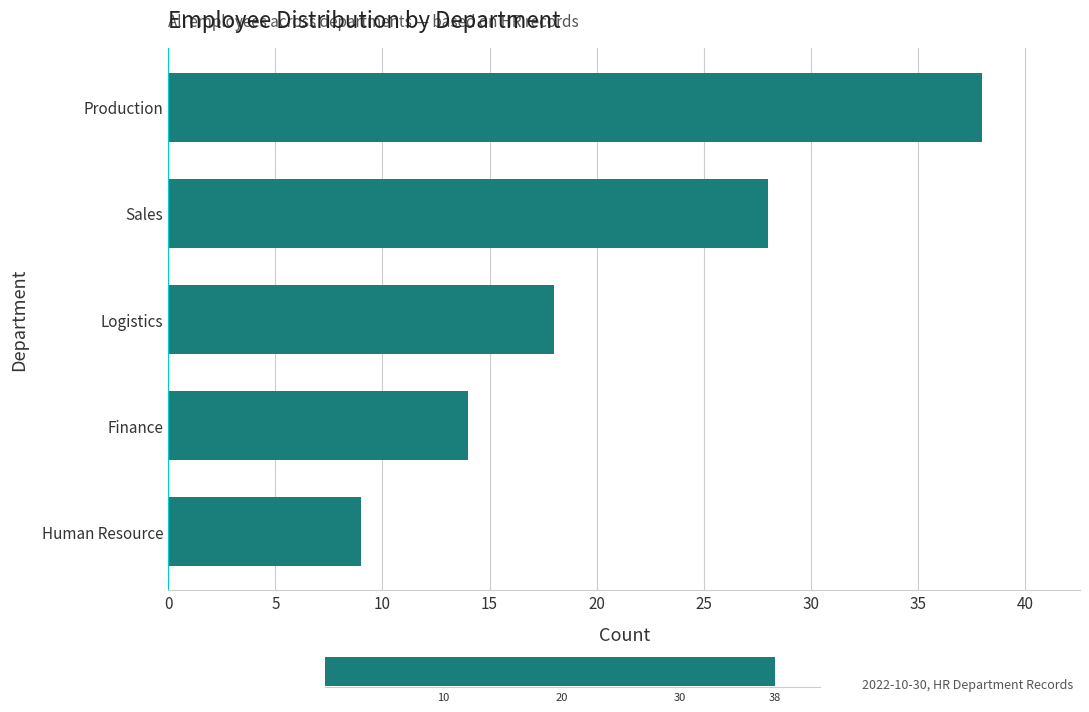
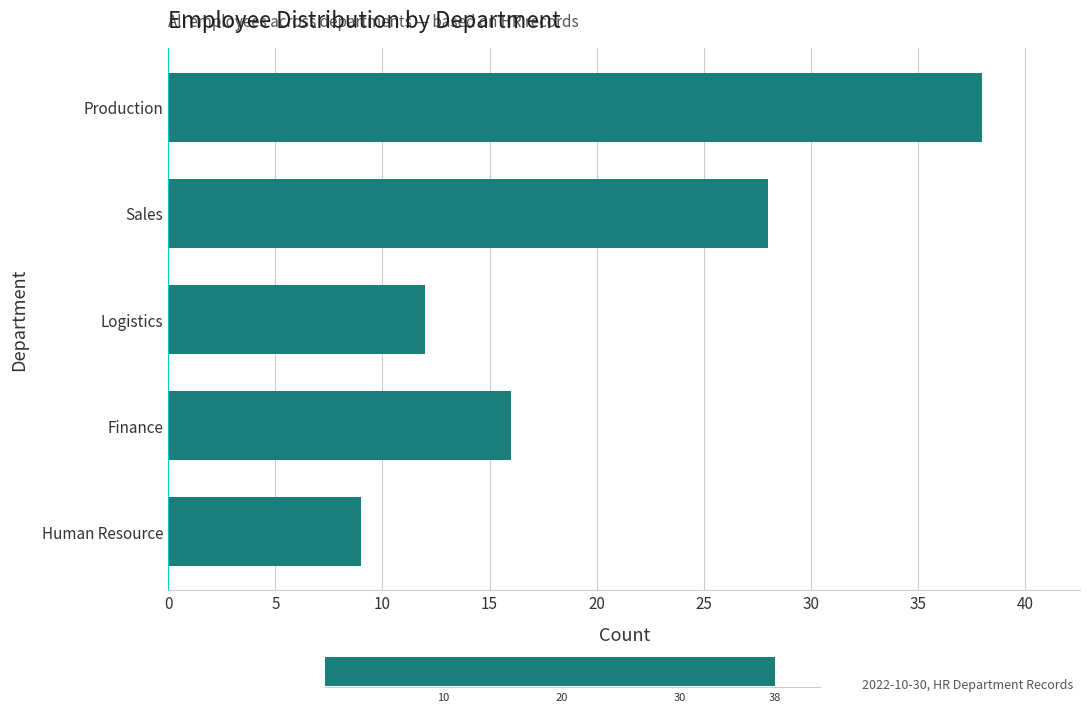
  {
    "Employee Distribution by Department": {
      "Production": 38,
      "Sales": 28,
-     "Logistics": 18,
-     "Finance": 14,
+     "Logistics": 12,
+     "Finance": 16,
      "Human Resource": 9
    }
  }
